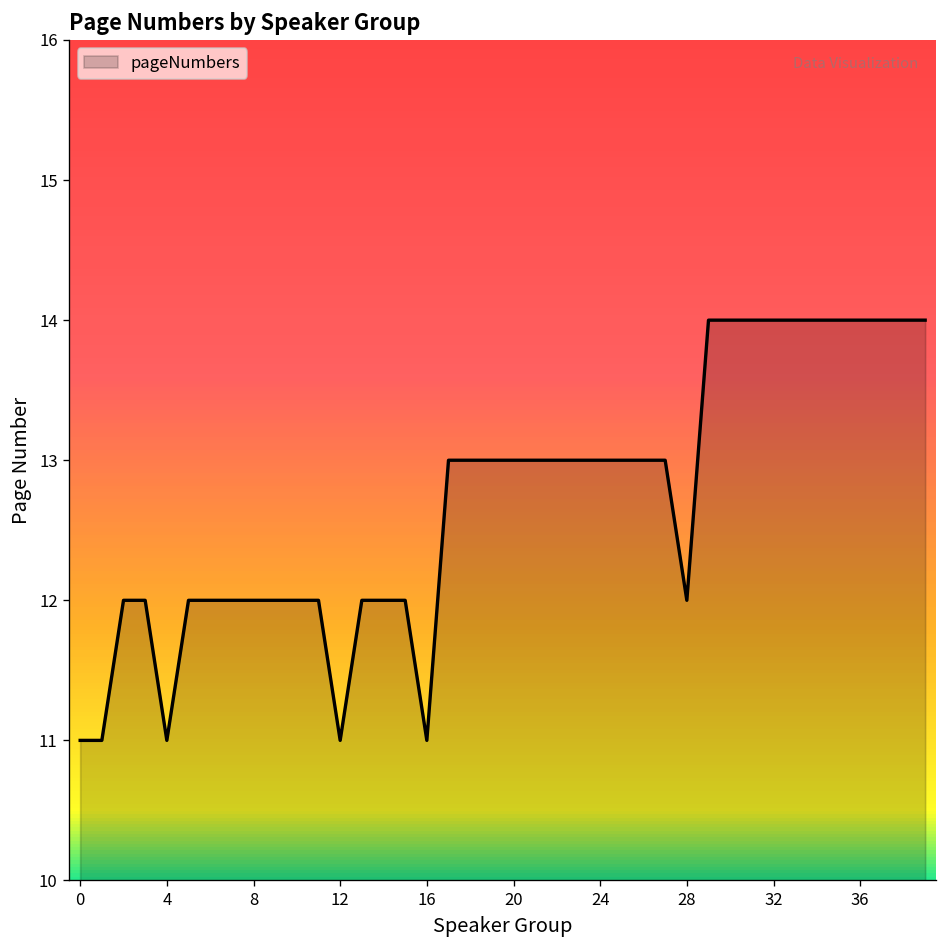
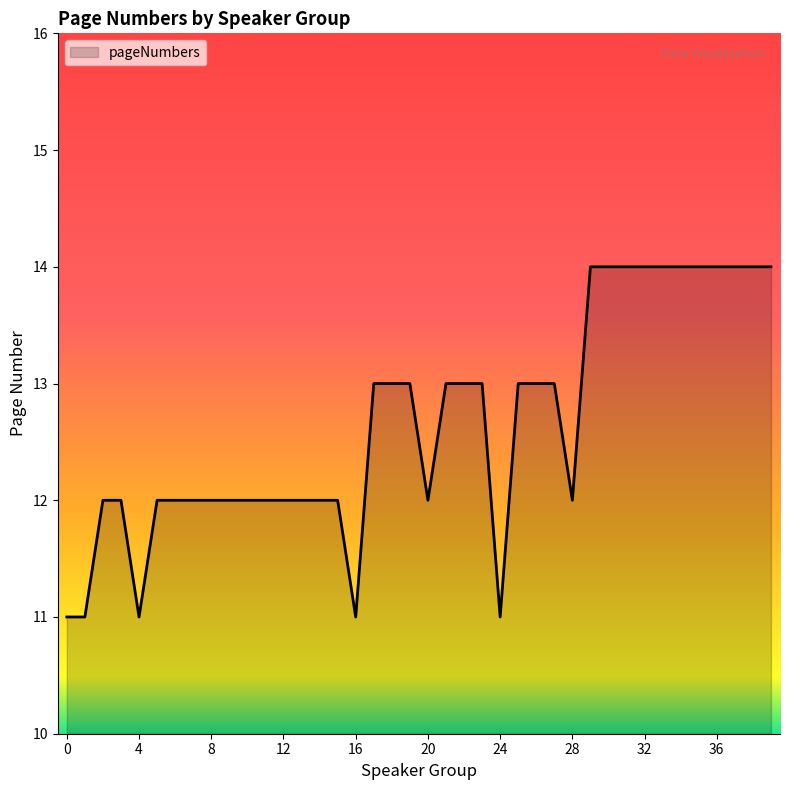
  {
    "0": 11,
    "4": 11,
    "8": 12,
-   "12": 11,
+   "12": 12,
    "16": 11,
-   "20": 13,
-   "24": 13,
+   "20": 12,
+   "24": 11,
    "28": 12,
    "32": 14,
    "36": 14
  }
